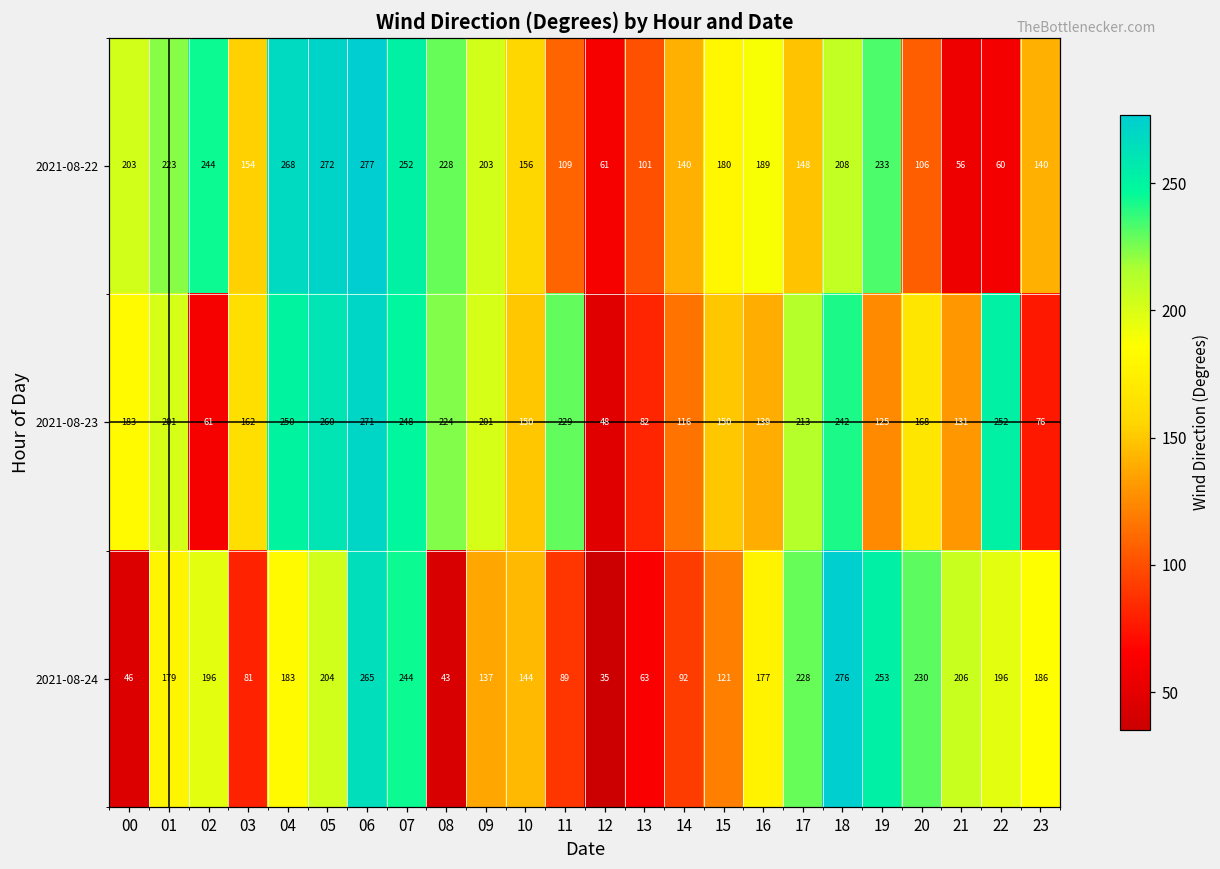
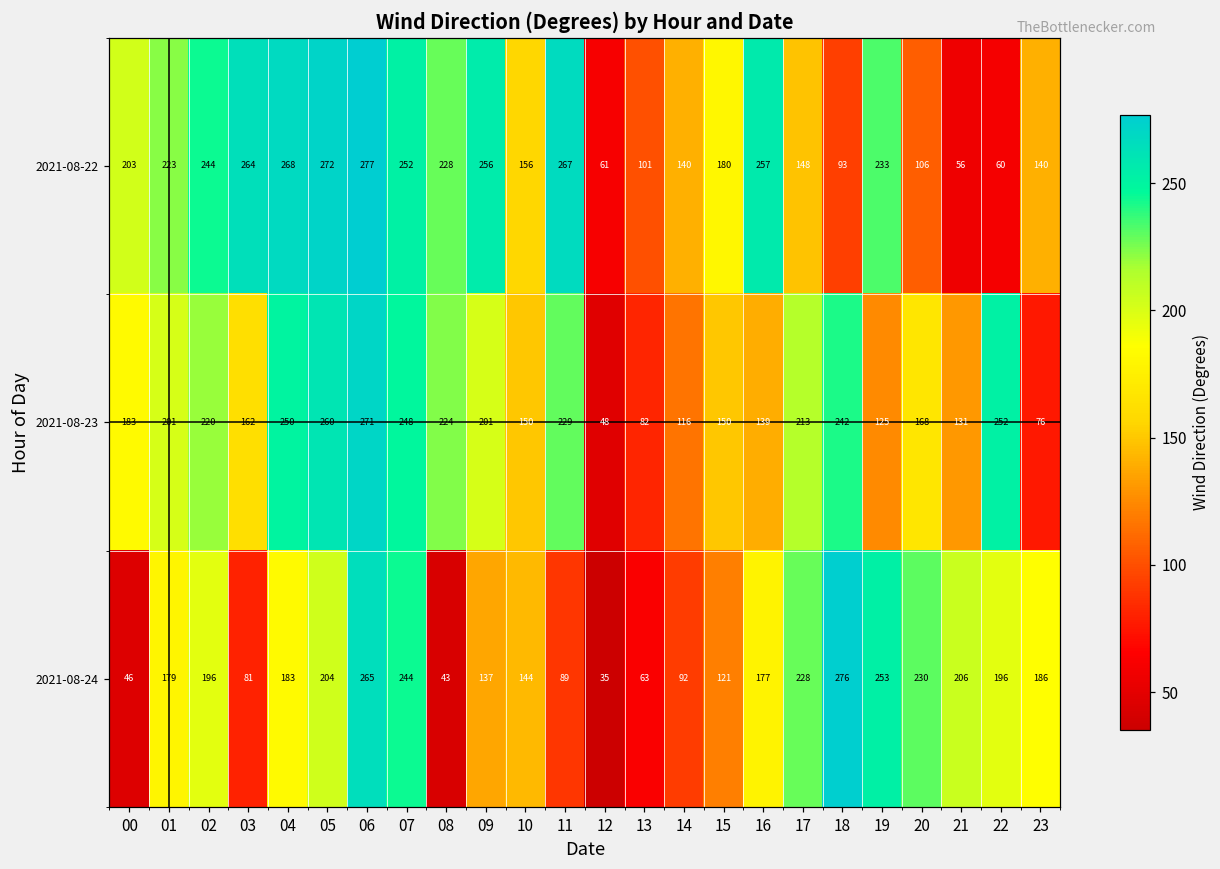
  {
    "2021-08-22": {
      "00": 203,
      "01": 223,
      "02": 244,
-     "03": 154,
+     "03": 264,
      "04": 268,
      "05": 272,
      "06": 277,
      "07": 252,
      "08": 228,
-     "09": 203,
+     "09": 256,
      "10": 156,
-     "11": 109,
+     "11": 267,
      "12": 61,
      "13": 101,
      "14": 140,
      "15": 180,
-     "16": 189,
+     "16": 257,
      "17": 148,
-     "18": 208,
+     "18": 93,
      "19": 233,
      "20": 106,
      "21": 56,
      "22": 60,
      "23": 140
    },
    "2021-08-23": {
      "00": 183,
      "01": 201,
-     "02": 61,
+     "02": 220,
      "03": 162,
      "04": 250,
      "05": 260,
      "06": 271,
      "07": 248,
      "08": 224,
      "09": 201,
      "10": 150,
      "11": 229,
      "12": 48,
      "13": 82,
      "14": 116,
      "15": 150,
      "16": 139,
      "17": 213,
      "18": 242,
      "19": 125,
      "20": 168,
      "21": 131,
      "22": 252,
      "23": 76
    },
    "2021-08-24": {
      "00": 46,
      "01": 179,
      "02": 196,
      "03": 81,
      "04": 183,
      "05": 204,
      "06": 265,
      "07": 244,
      "08": 43,
      "09": 137,
      "10": 144,
      "11": 89,
      "12": 35,
      "13": 63,
      "14": 92,
      "15": 121,
      "16": 177,
      "17": 228,
      "18": 276,
      "19": 253,
      "20": 230,
      "21": 206,
      "22": 196,
      "23": 186
    }
  }
